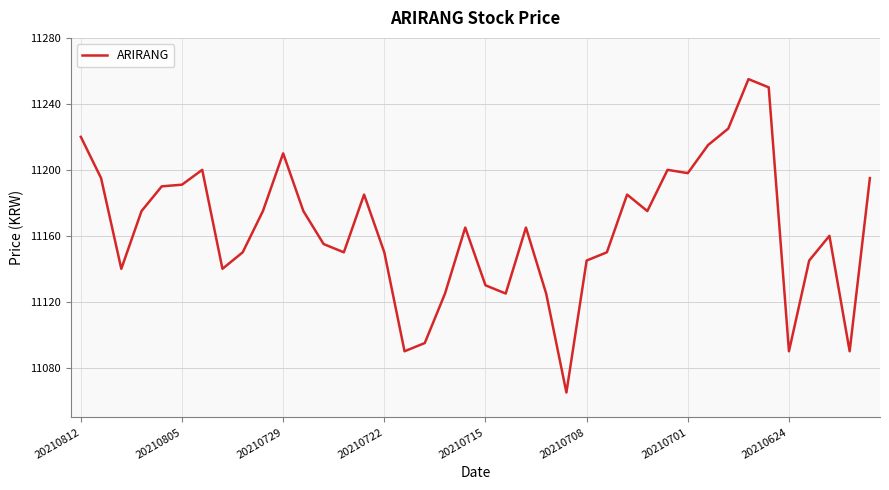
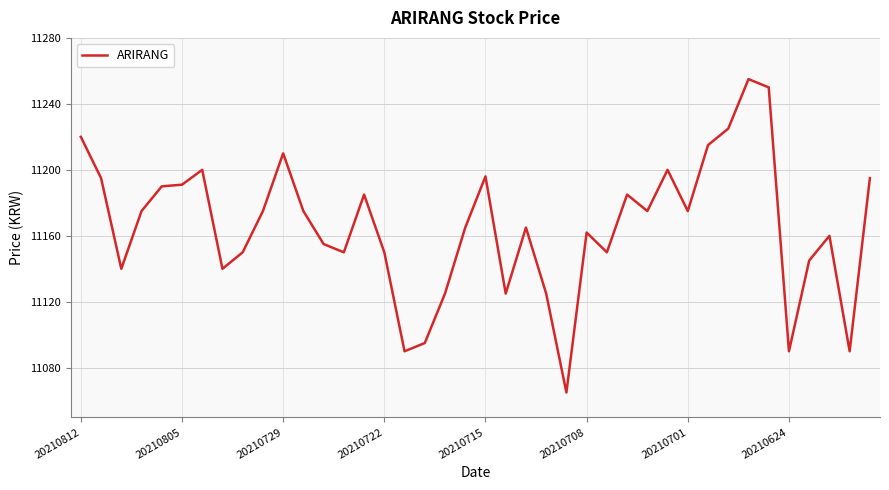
  {
    "20210812": 11220,
    "20210805": 11191,
    "20210729": 11210,
    "20210722": 11150,
-   "20210715": 11130,
-   "20210708": 11145,
-   "20210701": 11198,
+   "20210715": 11196,
+   "20210708": 11162,
+   "20210701": 11175,
    "20210624": 11090
  }
